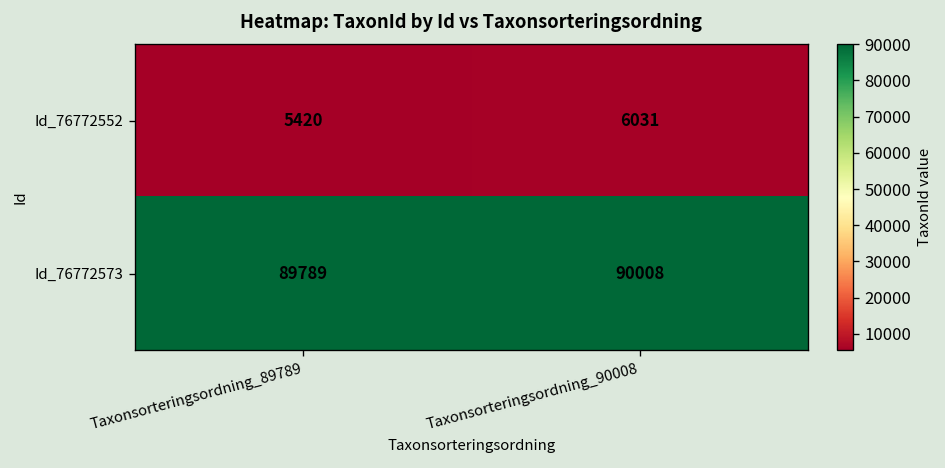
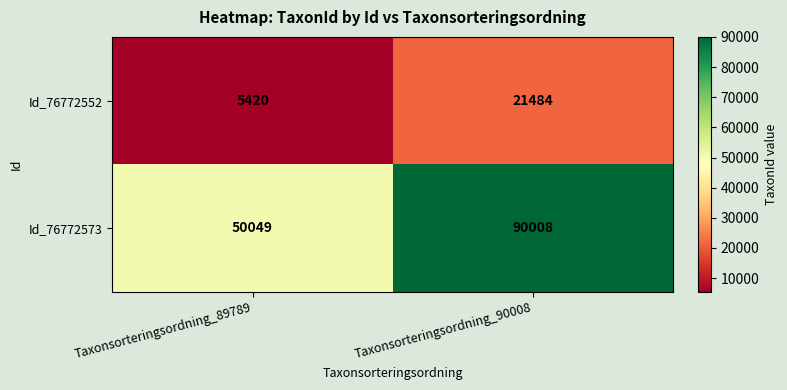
  {
    "Id_76772552": {
      "Taxonsorteringsordning_89789": 5420,
-     "Taxonsorteringsordning_90008": 6031
+     "Taxonsorteringsordning_90008": 21484
    },
    "Id_76772573": {
-     "Taxonsorteringsordning_89789": 89789,
+     "Taxonsorteringsordning_89789": 50049,
      "Taxonsorteringsordning_90008": 90008
    }
  }
